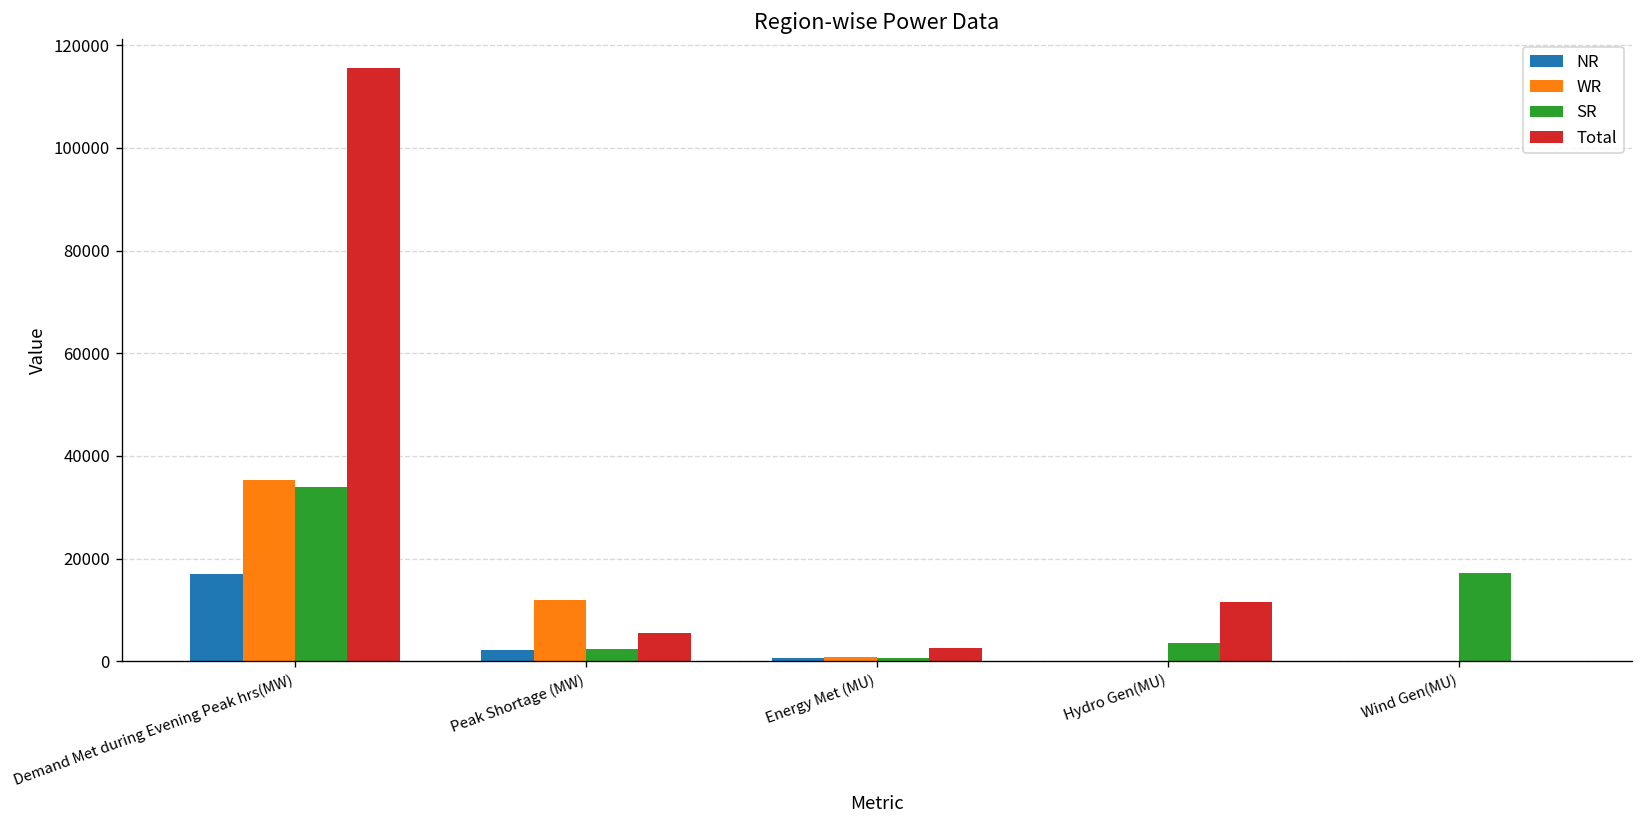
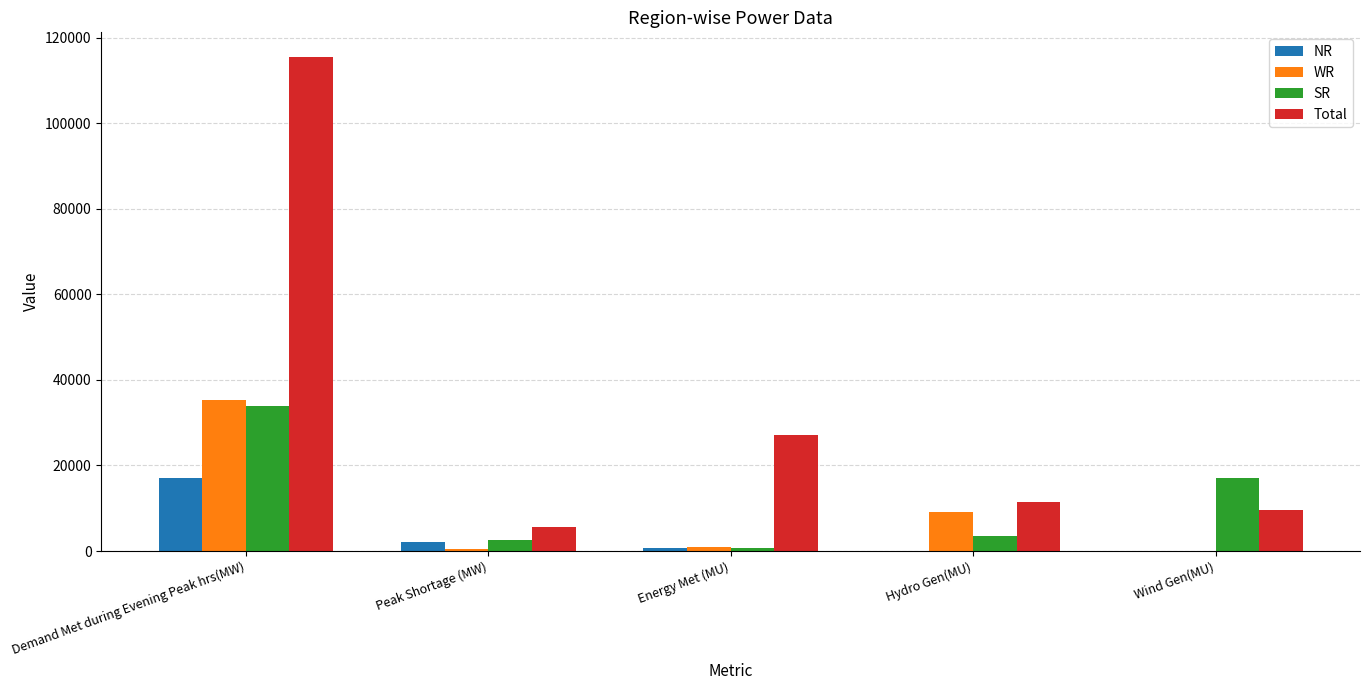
  {
    "NR": {
      "Demand Met during Evening Peak hrs(MW)": 17000,
      "Peak Shortage (MW)": 2000,
      "Energy Met (MU)": 1000
    },
    "WR": {
      "Demand Met during Evening Peak hrs(MW)": 35000,
-     "Peak Shortage (MW)": 12000,
+     "Peak Shortage (MW)": 0,
      "Energy Met (MU)": 1000,
-     "Hydro Gen(MU)": 0
+     "Hydro Gen(MU)": 9000
    },
    "SR": {
      "Demand Met during Evening Peak hrs(MW)": 34000,
      "Peak Shortage (MW)": 2000,
      "Energy Met (MU)": 1000,
      "Hydro Gen(MU)": 4000,
      "Wind Gen(MU)": 17000
    },
    "Total": {
      "Demand Met during Evening Peak hrs(MW)": 115000,
      "Peak Shortage (MW)": 6000,
-     "Energy Met (MU)": 3000,
+     "Energy Met (MU)": 27000,
      "Hydro Gen(MU)": 12000,
-     "Wind Gen(MU)": 0
+     "Wind Gen(MU)": 9000
    }
  }
